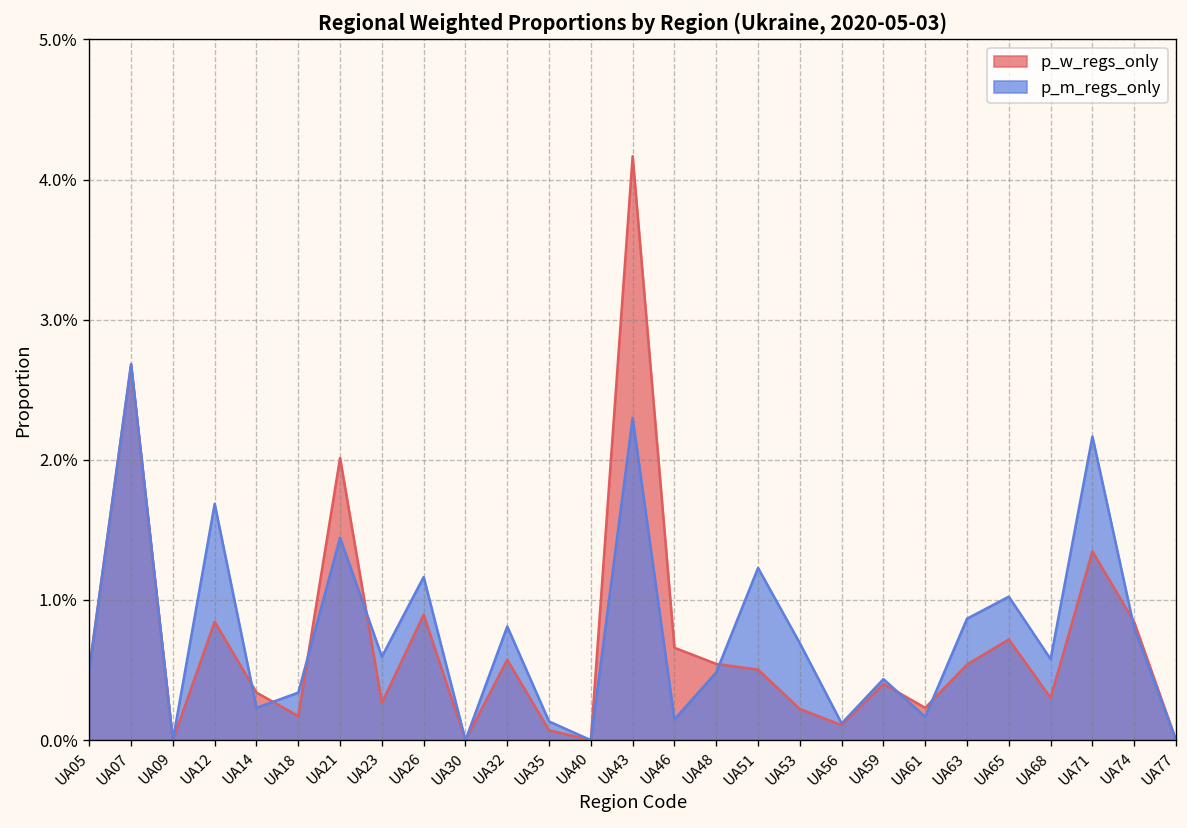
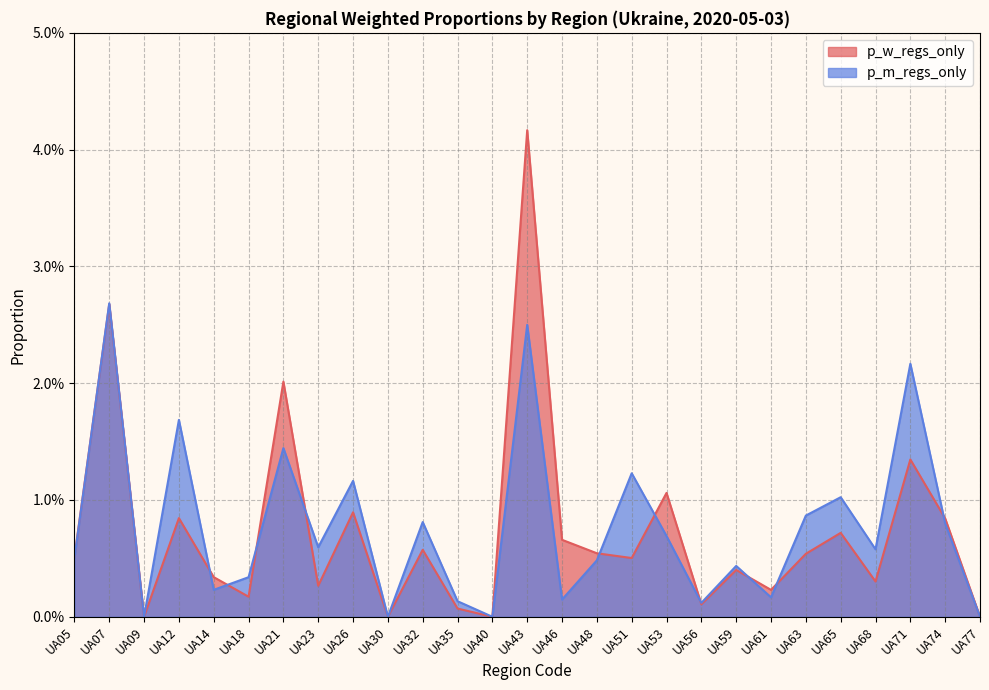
  {
    "p_w_regs_only": {
      "UA12": "0.84%",
      "UA14": "0.34%",
      "UA18": "0.17%",
      "UA21": "2.01%",
      "UA23": "0.27%",
      "UA26": "0.89%",
      "UA32": "0.57%",
      "UA35": "0.07%",
      "UA43": "4.17%",
      "UA46": "0.66%",
      "UA48": "0.54%",
      "UA51": "0.50%",
-     "UA53": "0.22%",
+     "UA53": "1.06%",
      "UA59": "0.40%",
      "UA61": "0.23%",
      "UA63": "0.54%",
      "UA65": "0.72%",
      "UA68": "0.30%",
      "UA71": "1.35%",
      "UA74": "0.84%"
    },
    "p_m_regs_only": {
      "UA12": "1.69%",
      "UA14": "0.23%",
      "UA18": "0.34%",
      "UA21": "1.44%",
      "UA23": "0.60%",
      "UA26": "1.16%",
      "UA32": "0.81%",
      "UA35": "0.13%",
-     "UA43": "2.30%",
+     "UA43": "2.50%",
      "UA46": "0.15%",
      "UA48": "0.48%",
      "UA51": "1.23%",
      "UA53": "0.69%",
      "UA59": "0.44%",
      "UA61": "0.17%",
      "UA63": "0.87%",
      "UA65": "1.02%",
      "UA68": "0.58%",
      "UA71": "2.17%",
      "UA74": "0.80%"
    }
  }
